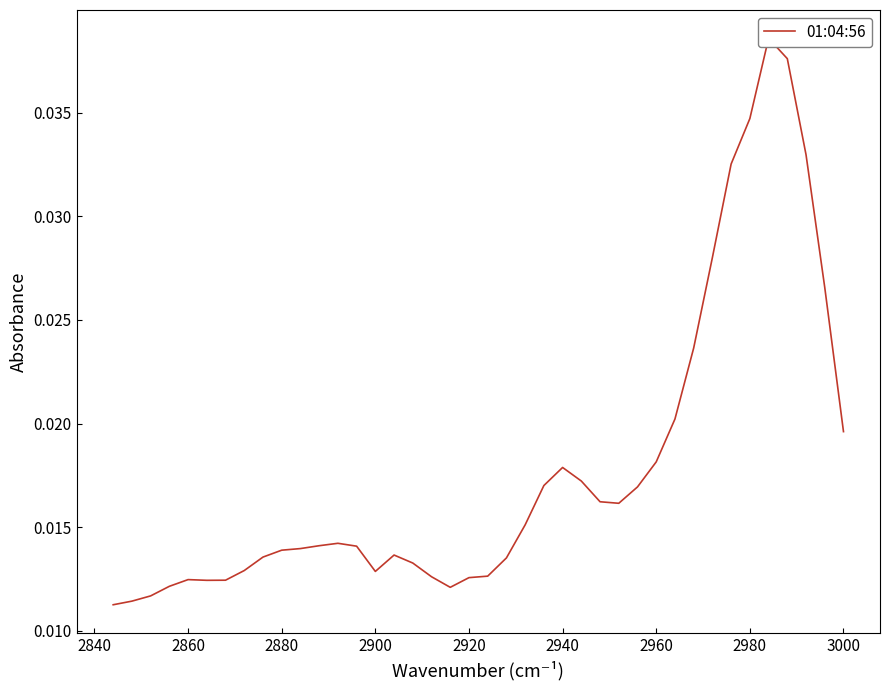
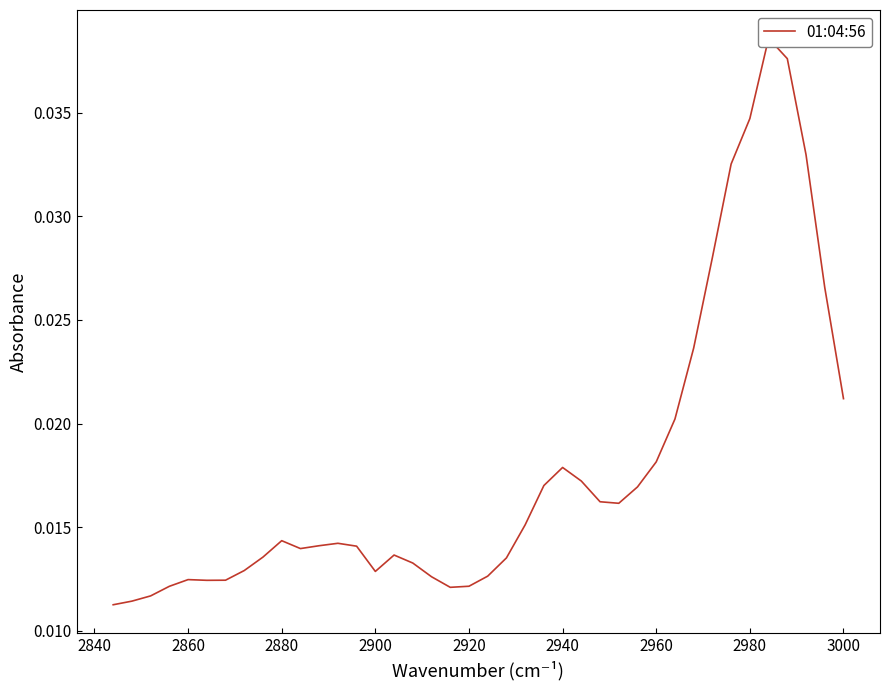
  {
    "2860": 0.0125,
-   "2880": 0.0139,
+   "2880": 0.0144,
    "2900": 0.0129,
-   "2920": 0.0126,
+   "2920": 0.0122,
    "2940": 0.0179,
    "2960": 0.0182,
    "2980": 0.0347,
-   "3000": 0.0196
+   "3000": 0.0212
  }
